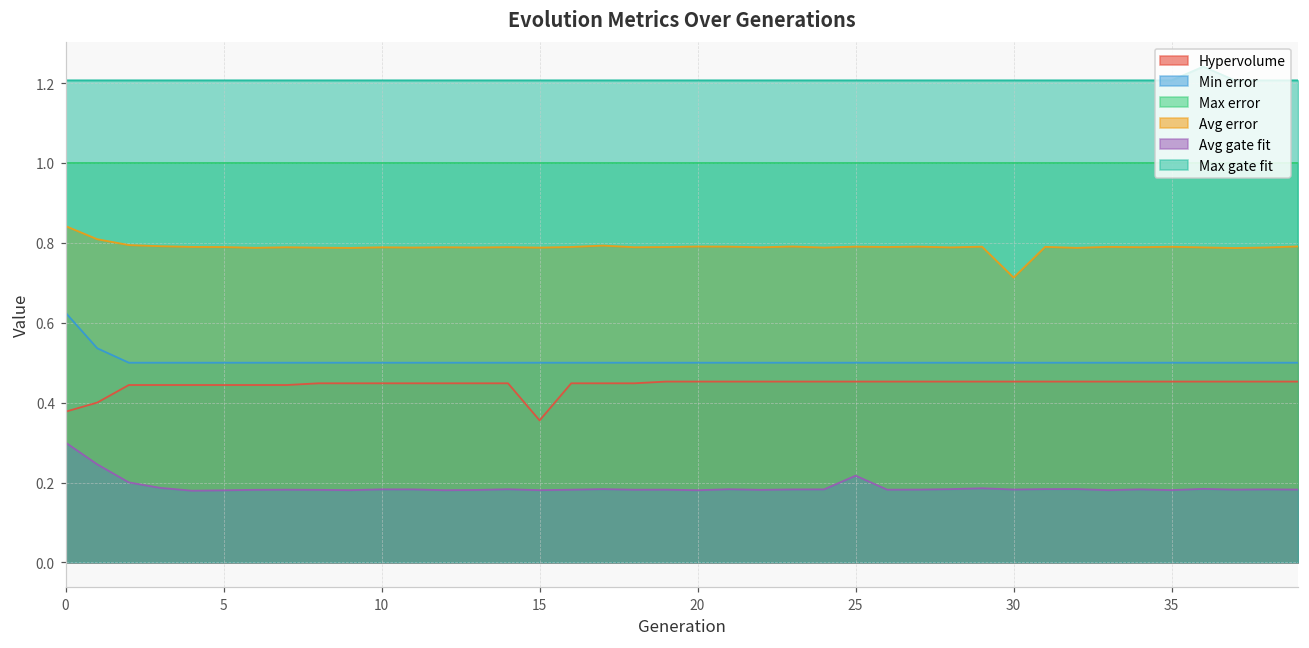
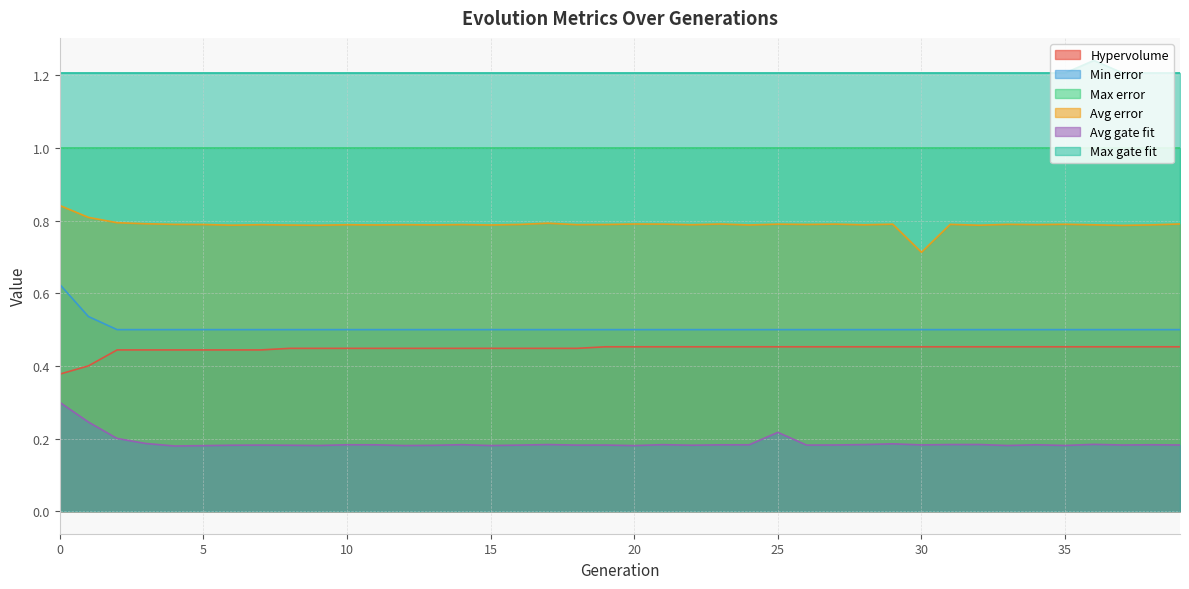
  {
    "Hypervolume": {
      "0": 0.38,
      "5": 0.44,
      "10": 0.45,
-     "15": 0.36,
+     "15": 0.45,
      "20": 0.45,
      "25": 0.45,
      "30": 0.45,
      "35": 0.45
    },
    "Avg error": {
      "0": 0.84,
      "5": 0.79,
      "10": 0.79,
      "15": 0.79,
      "20": 0.79,
      "25": 0.79,
      "30": 0.71,
      "35": 0.79
    },
    "Avg gate fit": {
      "0": 0.30,
      "5": 0.18,
      "10": 0.18,
      "15": 0.18,
      "20": 0.18,
      "25": 0.22,
      "30": 0.18,
      "35": 0.18
    }
  }
